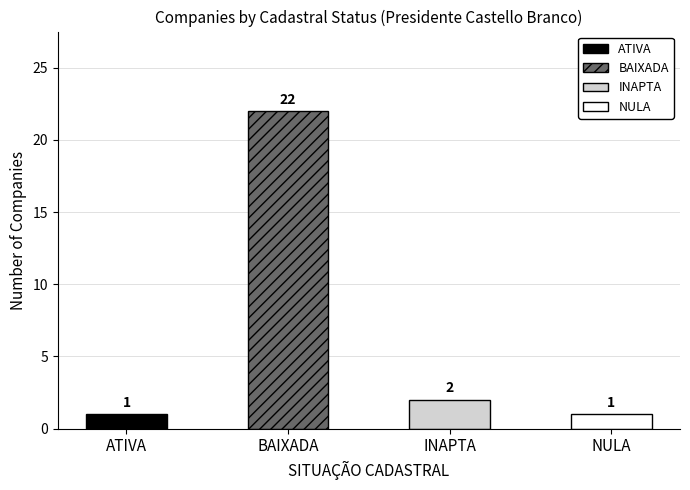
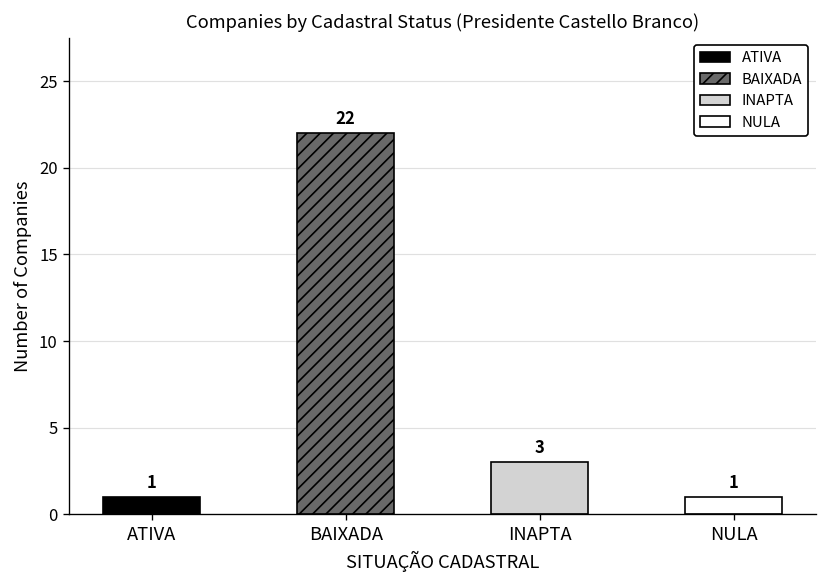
  {
    "ATIVA": 1,
    "BAIXADA": 22,
-   "INAPTA": 2,
+   "INAPTA": 3,
    "NULA": 1
  }
